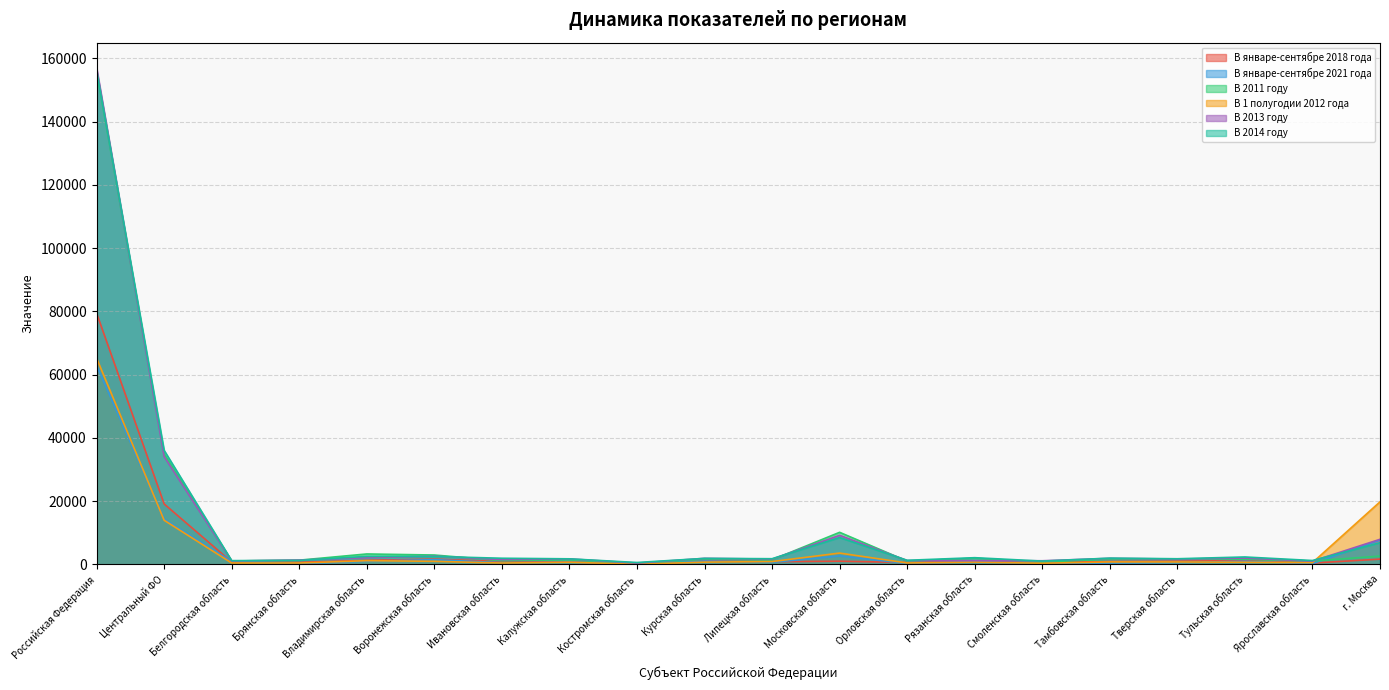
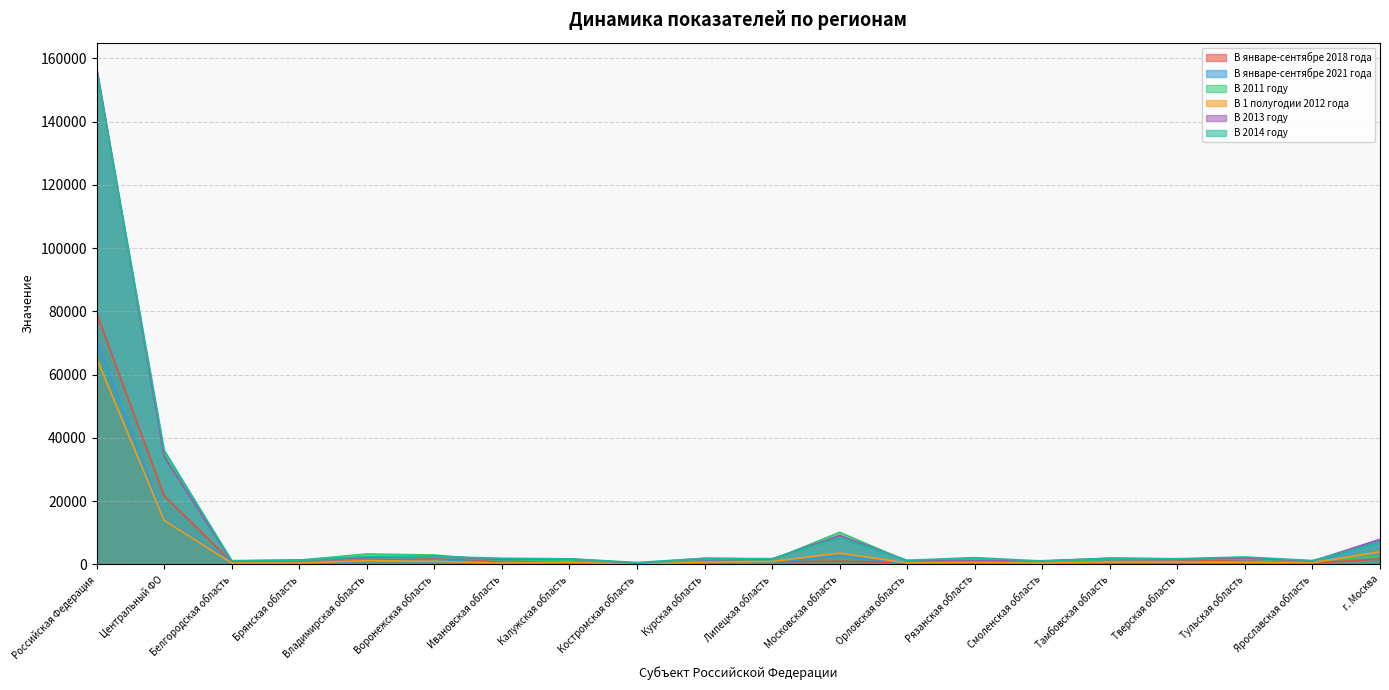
  {
    "В январе-сентябре 2018 года": {
      "Российская Федерация": 79000,
-     "Центральный ФО": 19000,
+     "Центральный ФО": 22000,
      "Московская область": 1000,
      "г. Москва": 2000
    },
    "В январе-сентябре 2021 года": {
-     "Российская Федерация": 63000,
+     "Российская Федерация": 71000,
      "Московская область": 3000
    },
    "В 1 полугодии 2012 года": {
      "Российская Федерация": 65000,
      "Московская область": 4000,
-     "г. Москва": 20000
+     "г. Москва": 4000
    },
    "В 2013 году": {
      "Российская Федерация": 157000,
      "Центральный ФО": 34000
    }
  }
